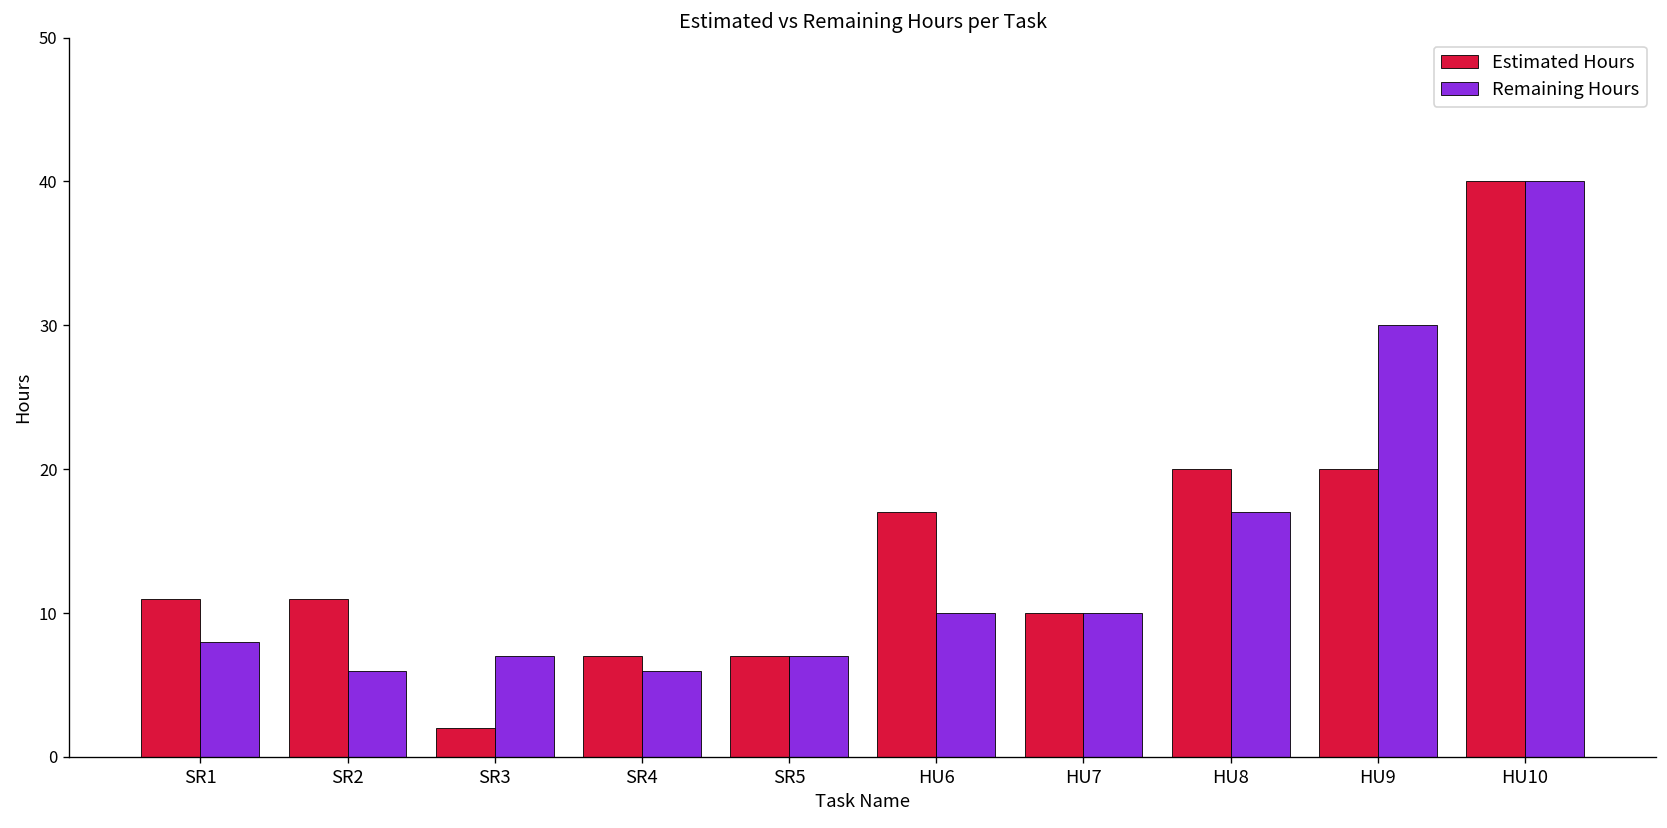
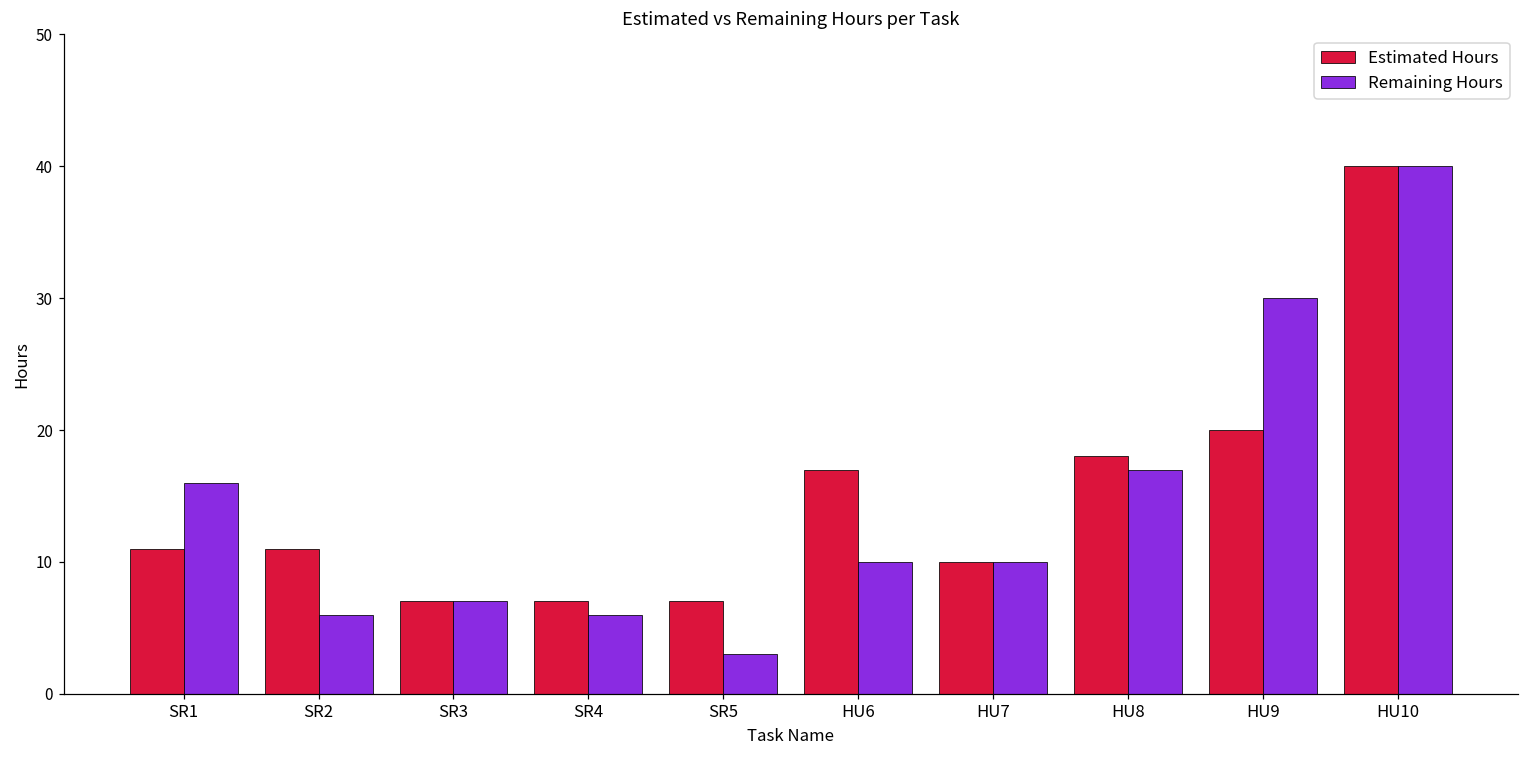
  {
    "Estimated Hours": {
      "SR1": 11,
      "SR2": 11,
-     "SR3": 2,
+     "SR3": 7,
      "SR4": 7,
      "SR5": 7,
      "HU6": 17,
      "HU7": 10,
-     "HU8": 20,
+     "HU8": 18,
      "HU9": 20,
      "HU10": 40
    },
    "Remaining Hours": {
-     "SR1": 8,
+     "SR1": 16,
      "SR2": 6,
      "SR3": 7,
      "SR4": 6,
-     "SR5": 7,
+     "SR5": 3,
      "HU6": 10,
      "HU7": 10,
      "HU8": 17,
      "HU9": 30,
      "HU10": 40
    }
  }
